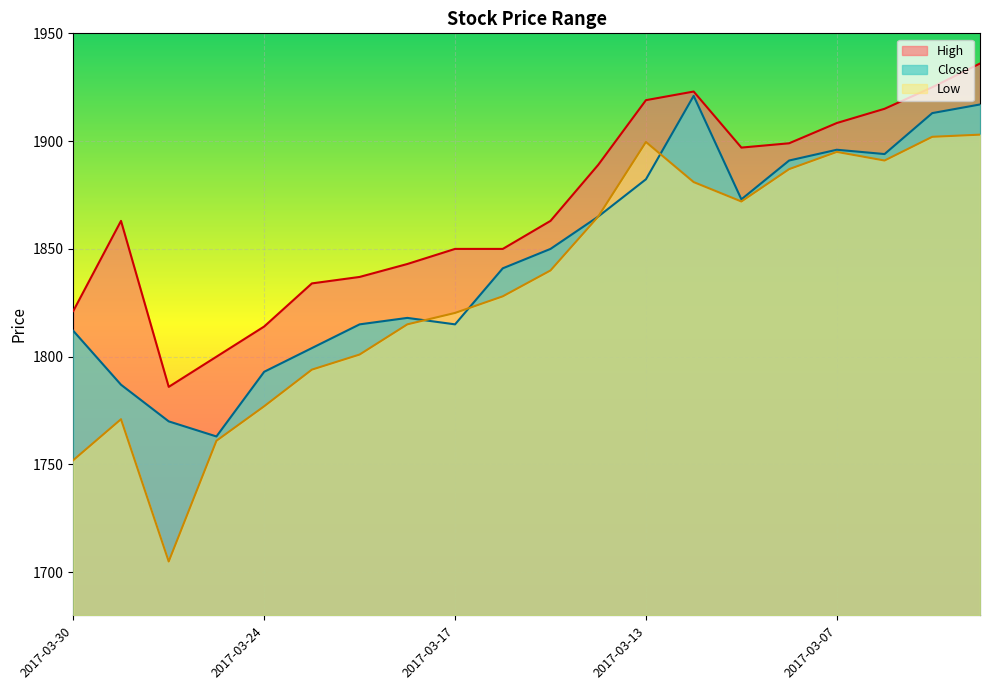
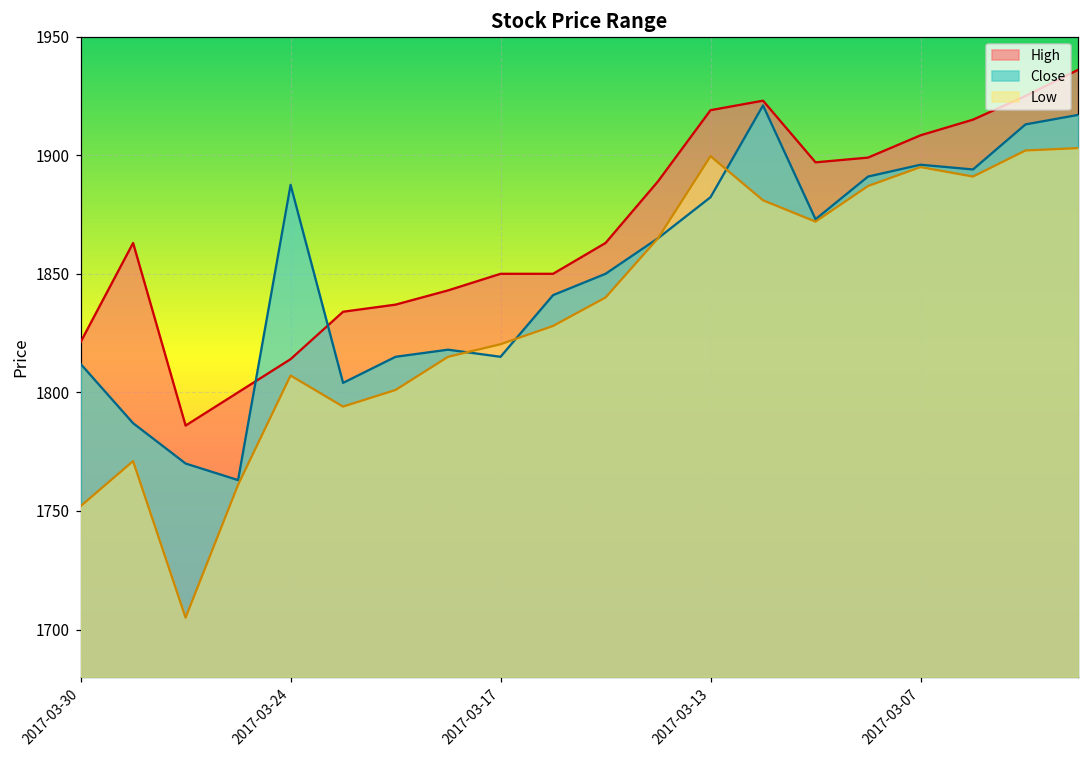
  {
    "High": {
      "2017-03-30": 1821,
      "2017-03-24": 1814,
      "2017-03-17": 1850,
      "2017-03-13": 1919,
      "2017-03-07": 1908
    },
    "Close": {
      "2017-03-30": 1812,
-     "2017-03-24": 1793,
+     "2017-03-24": 1888,
      "2017-03-17": 1815,
      "2017-03-13": 1882
    },
    "Low": {
      "2017-03-30": 1752,
-     "2017-03-24": 1777,
+     "2017-03-24": 1807,
      "2017-03-17": 1820,
      "2017-03-13": 1900
    }
  }
